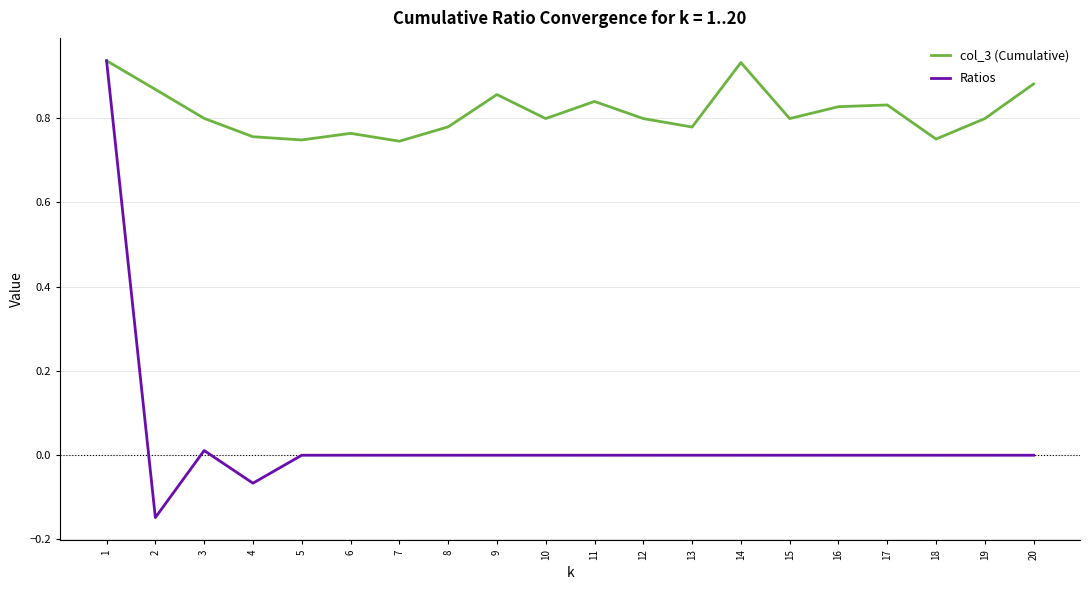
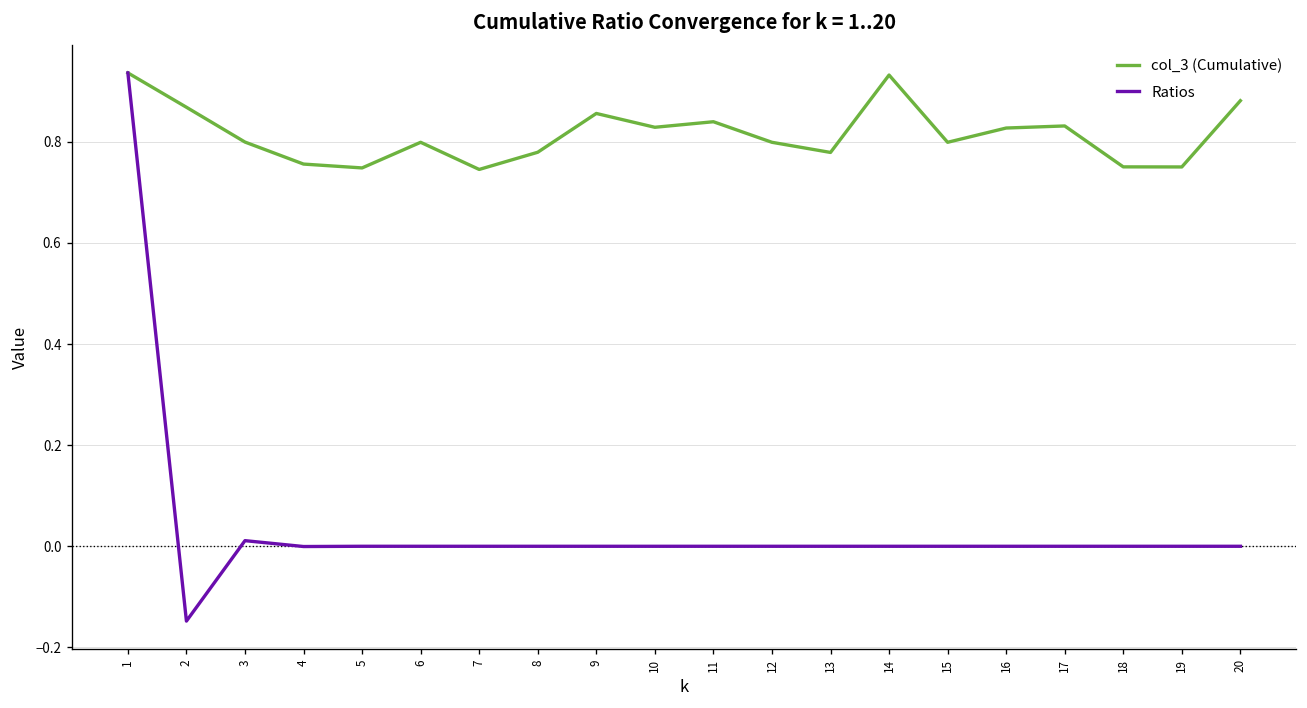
  {
    "col_3 (Cumulative)": {
      "2": 0.87,
      "3": 0.80,
      "4": 0.76,
      "5": 0.75,
-     "6": 0.76,
+     "6": 0.80,
      "7": 0.75,
      "8": 0.78,
      "9": 0.86,
-     "10": 0.80,
+     "10": 0.83,
      "11": 0.84,
      "12": 0.80,
      "13": 0.78,
      "14": 0.93,
      "15": 0.80,
      "16": 0.83,
      "17": 0.83,
      "18": 0.75,
-     "19": 0.80,
+     "19": 0.75,
      "20": 0.88
    },
    "Ratios": {
      "2": -0.15,
      "3": 0.01,
-     "4": -0.07,
+     "4": 0.00,
      "5": 0.00,
      "6": 0.00,
      "7": 0.00,
      "8": 0.00,
      "9": 0.00,
      "10": 0.00,
      "11": 0.00,
      "12": 0.00,
      "13": 0.00,
      "14": 0.00,
      "15": 0.00,
      "16": 0.00,
      "17": 0.00,
      "18": 0.00,
      "19": 0.00,
      "20": 0.00
    }
  }
